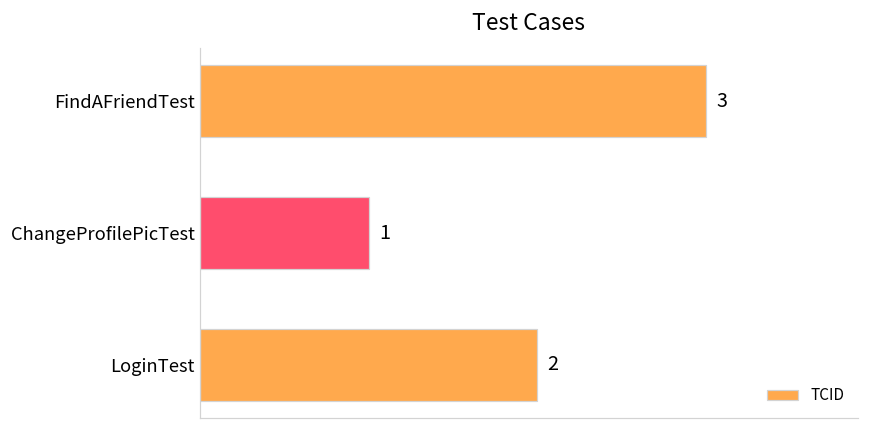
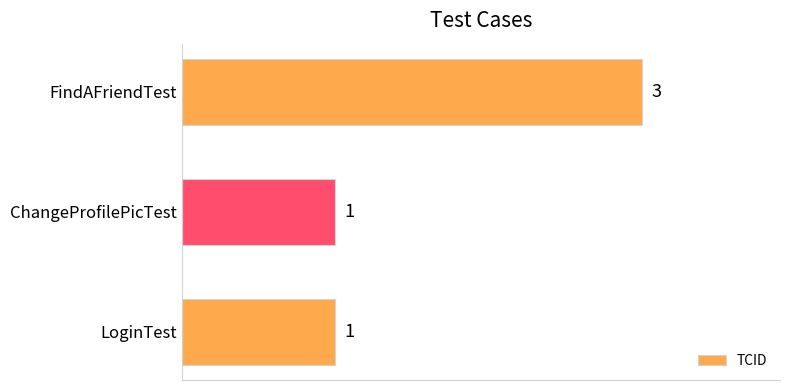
  {
    "FindAFriendTest": 3,
    "ChangeProfilePicTest": 1,
-   "LoginTest": 2
+   "LoginTest": 1
  }
